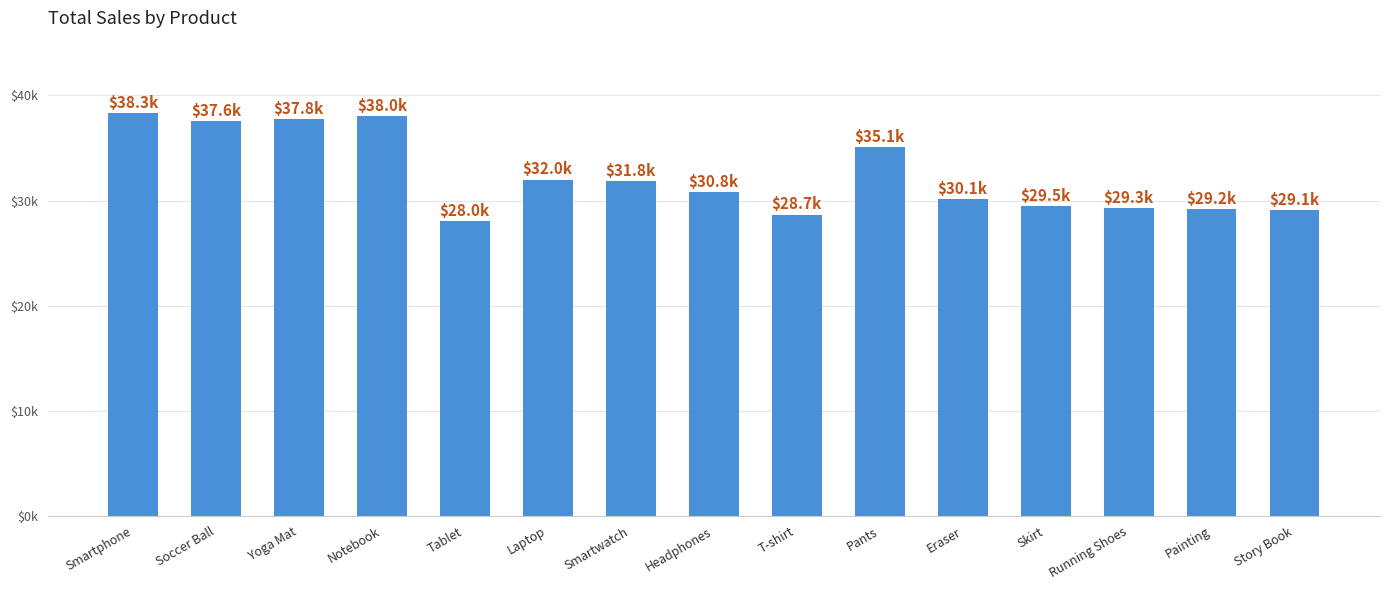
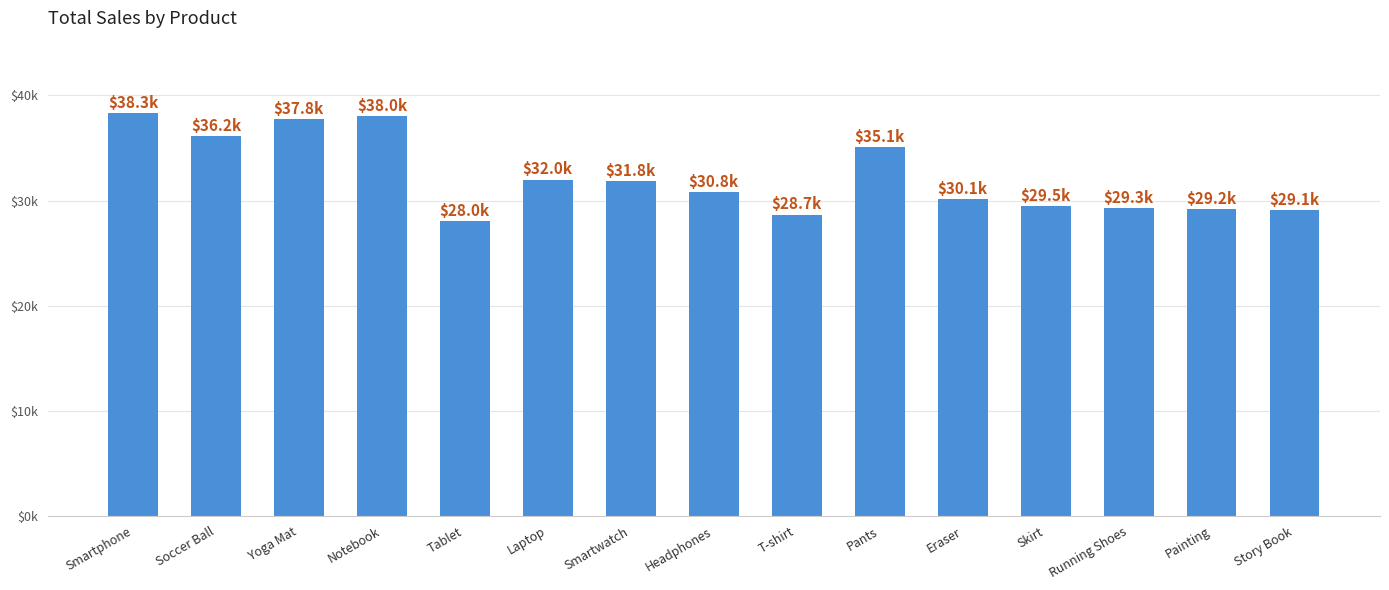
  {
    "Smartphone": "$38.3k",
-   "Soccer Ball": "$37.6k",
+   "Soccer Ball": "$36.2k",
    "Yoga Mat": "$37.8k",
    "Notebook": "$38.0k",
    "Tablet": "$28.0k",
    "Laptop": "$32.0k",
    "Smartwatch": "$31.8k",
    "Headphones": "$30.8k",
    "T-shirt": "$28.7k",
    "Pants": "$35.1k",
    "Eraser": "$30.1k",
    "Skirt": "$29.5k",
    "Running Shoes": "$29.3k",
    "Painting": "$29.2k",
    "Story Book": "$29.1k"
  }
